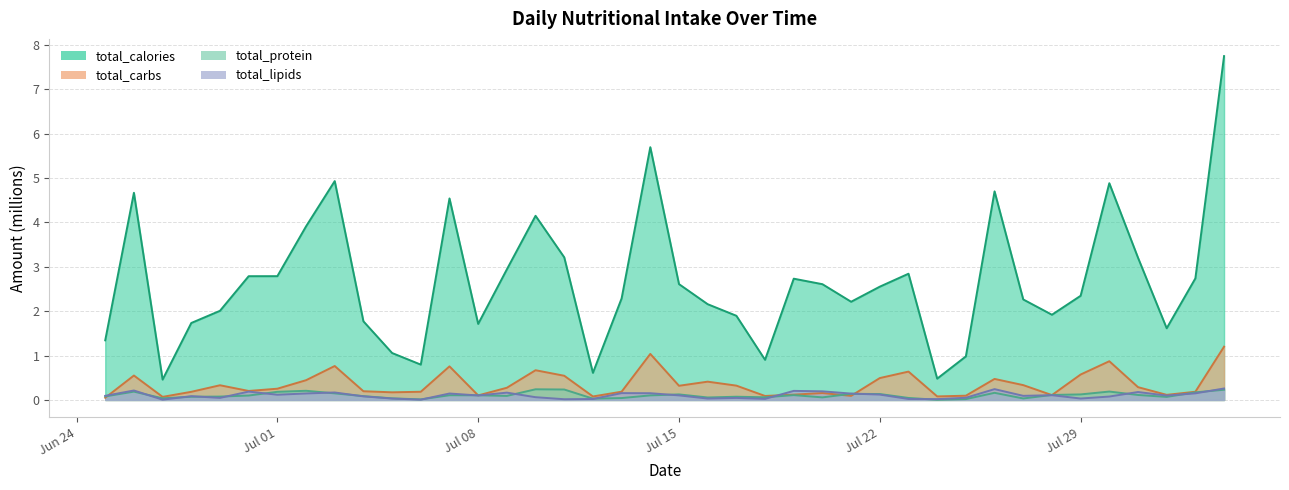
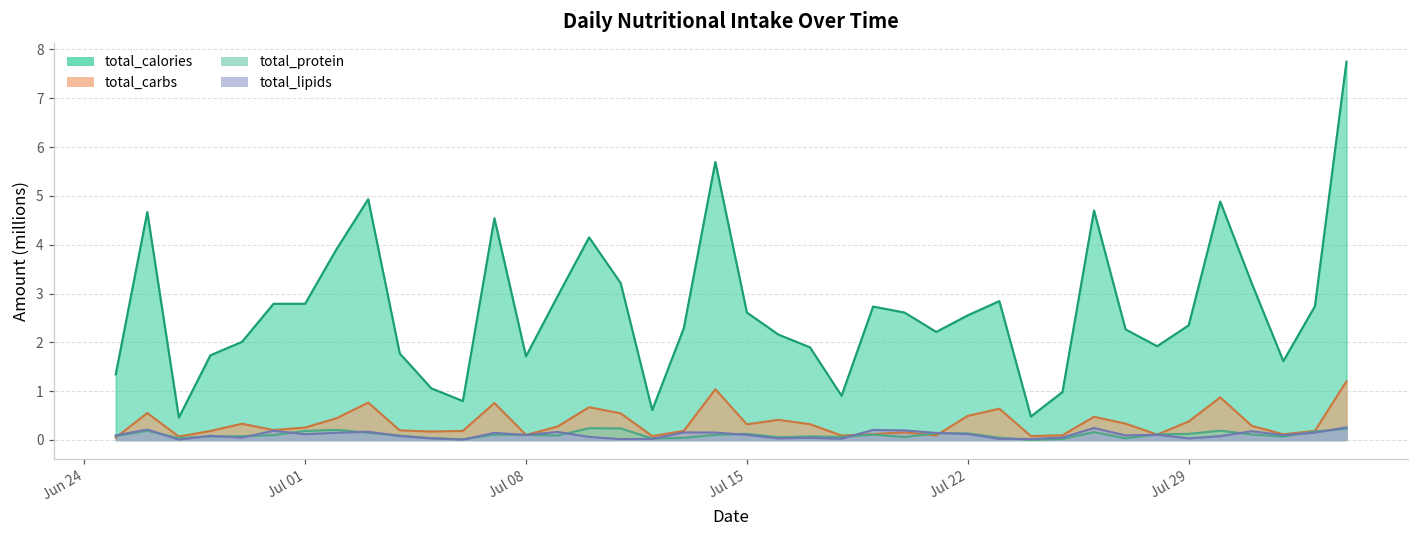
  {
    "total_carbs": {
      "Jul 01": 0.3,
      "Jul 15": 0.3,
      "Jul 22": 0.5,
-     "Jul 29": 0.6
+     "Jul 29": 0.4
    }
  }
